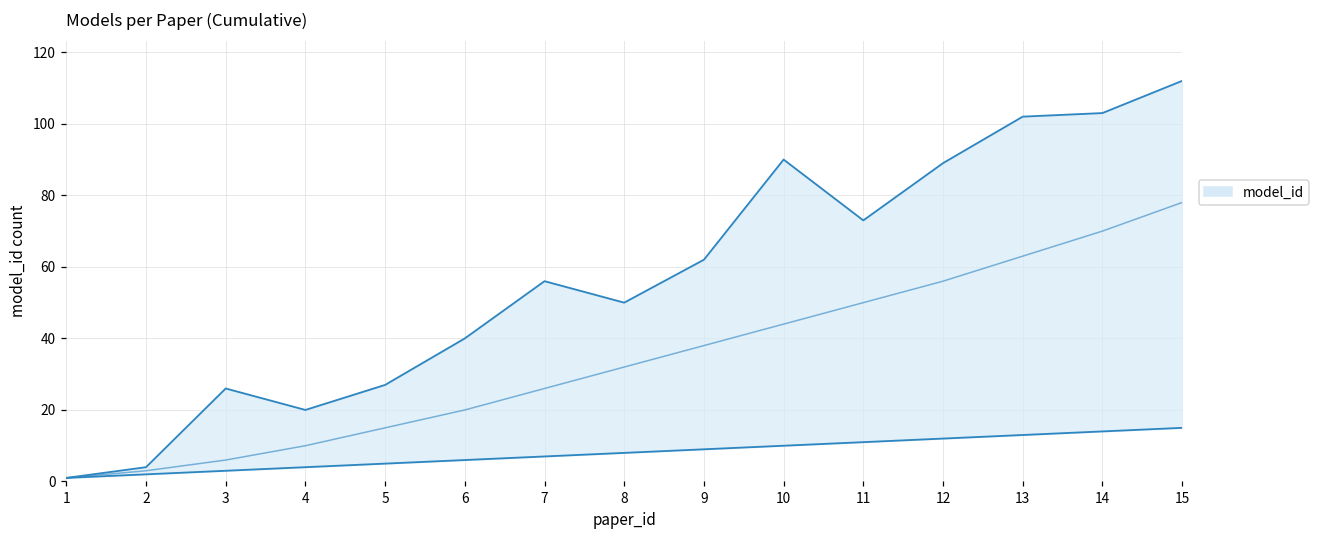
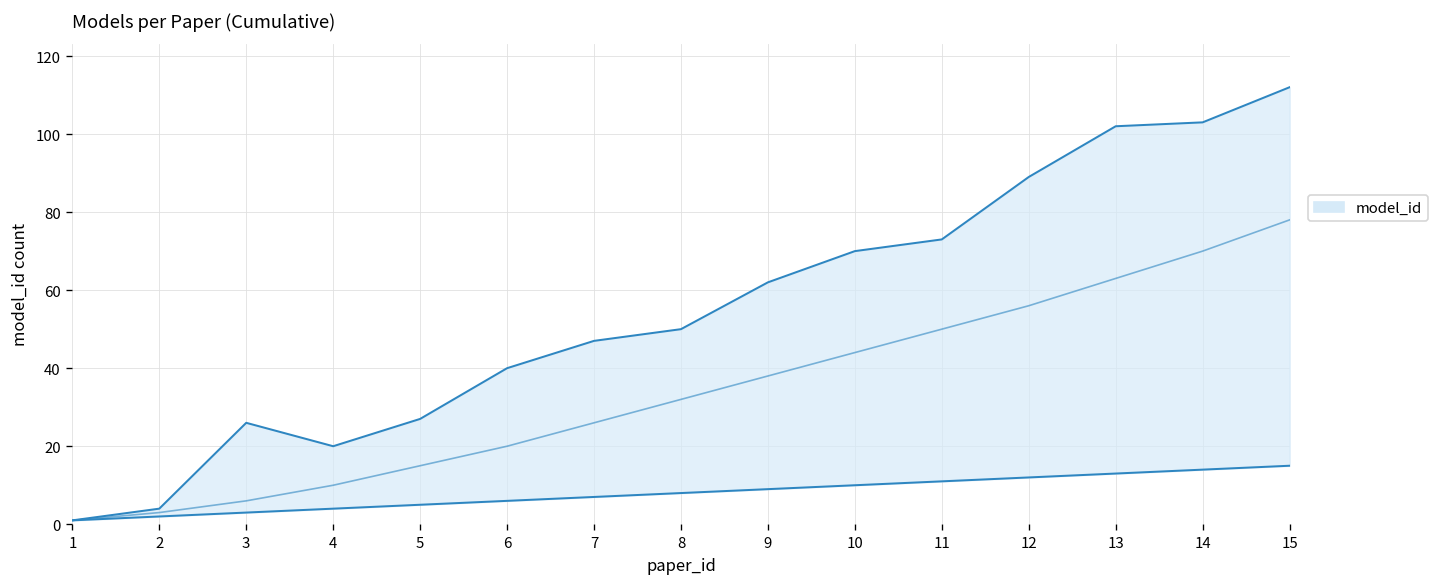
  {
    "model_id": {
      "2": 4,
      "3": 26,
      "4": 20,
      "5": 27,
      "6": 40,
-     "7": 56,
+     "7": 47,
      "8": 50,
      "9": 62,
-     "10": 90,
+     "10": 70,
      "11": 73,
      "12": 89,
      "13": 102,
      "14": 103,
      "15": 112
    }
  }
